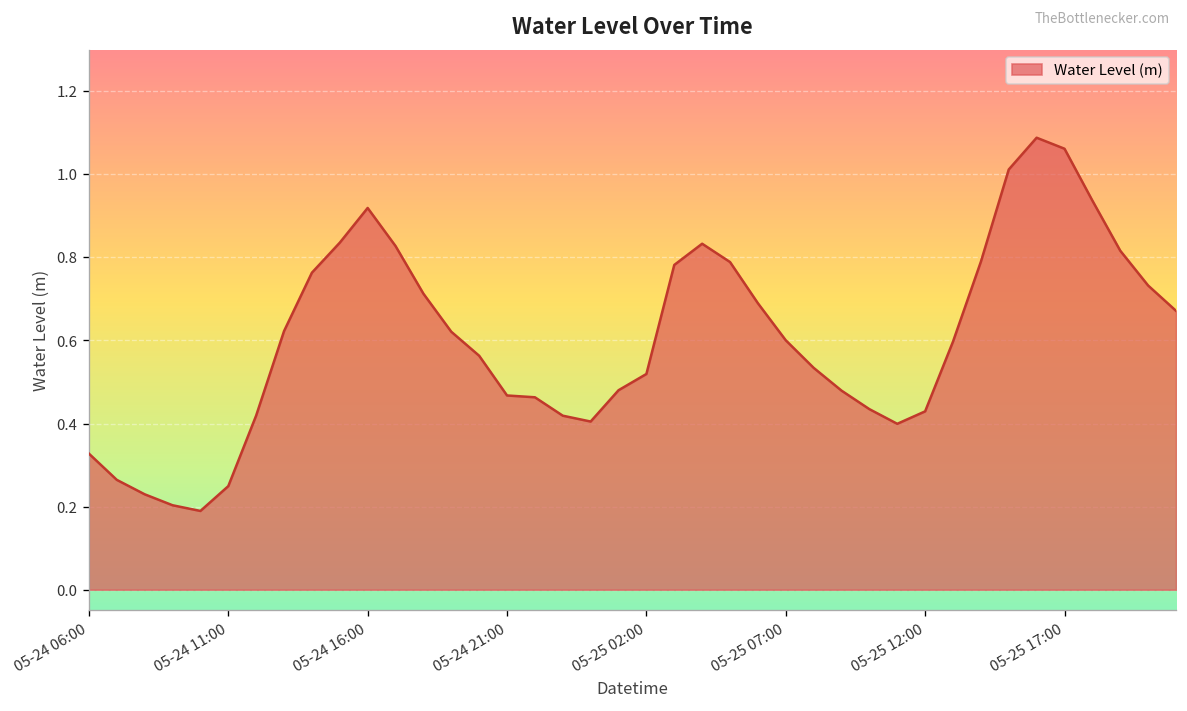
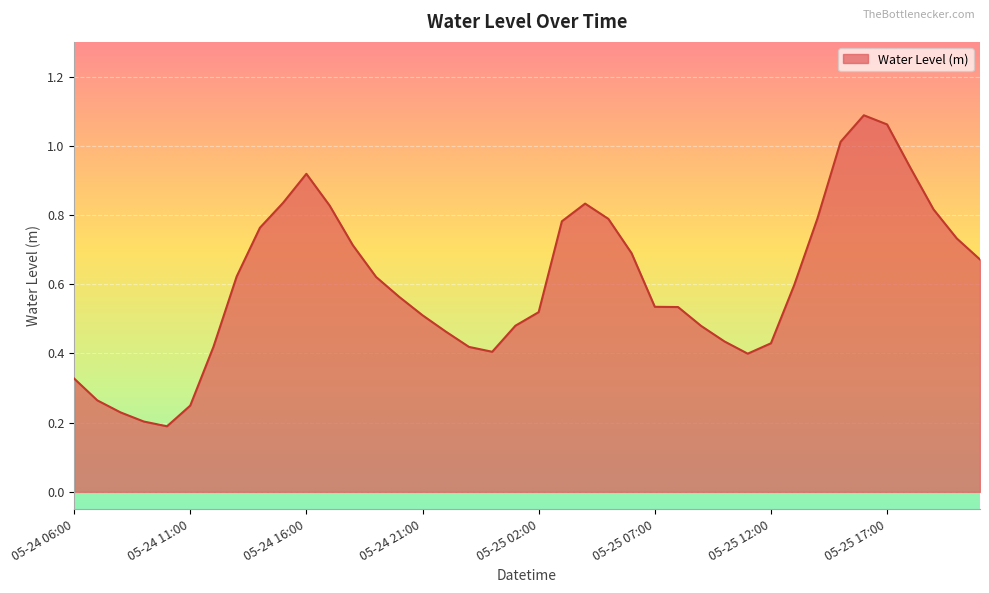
  {
    "05-24 06:00": 0.33,
    "05-24 11:00": 0.25,
    "05-24 16:00": 0.92,
-   "05-24 21:00": 0.47,
+   "05-24 21:00": 0.51,
    "05-25 02:00": 0.52,
-   "05-25 07:00": 0.60,
+   "05-25 07:00": 0.53,
    "05-25 12:00": 0.43,
    "05-25 17:00": 1.06
  }
